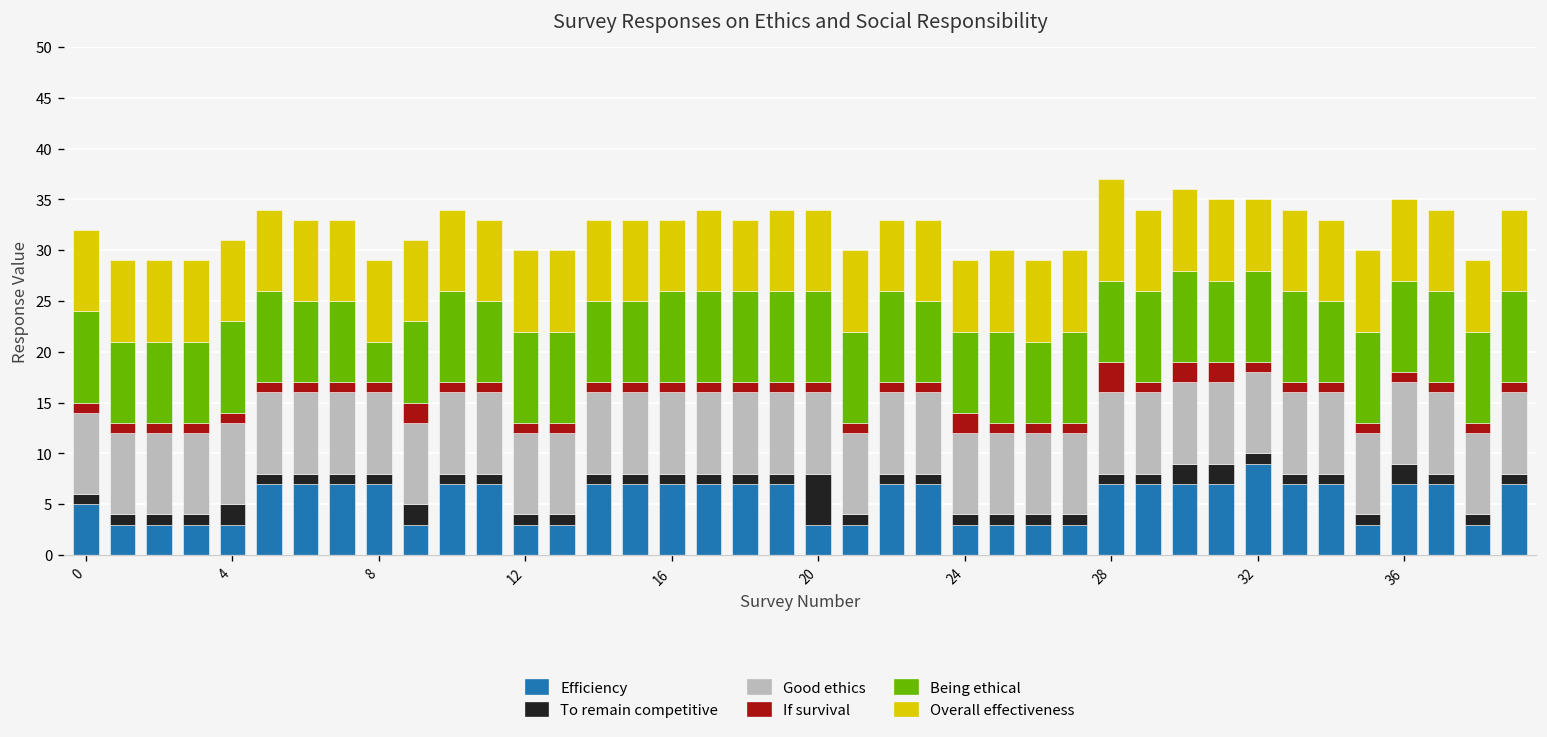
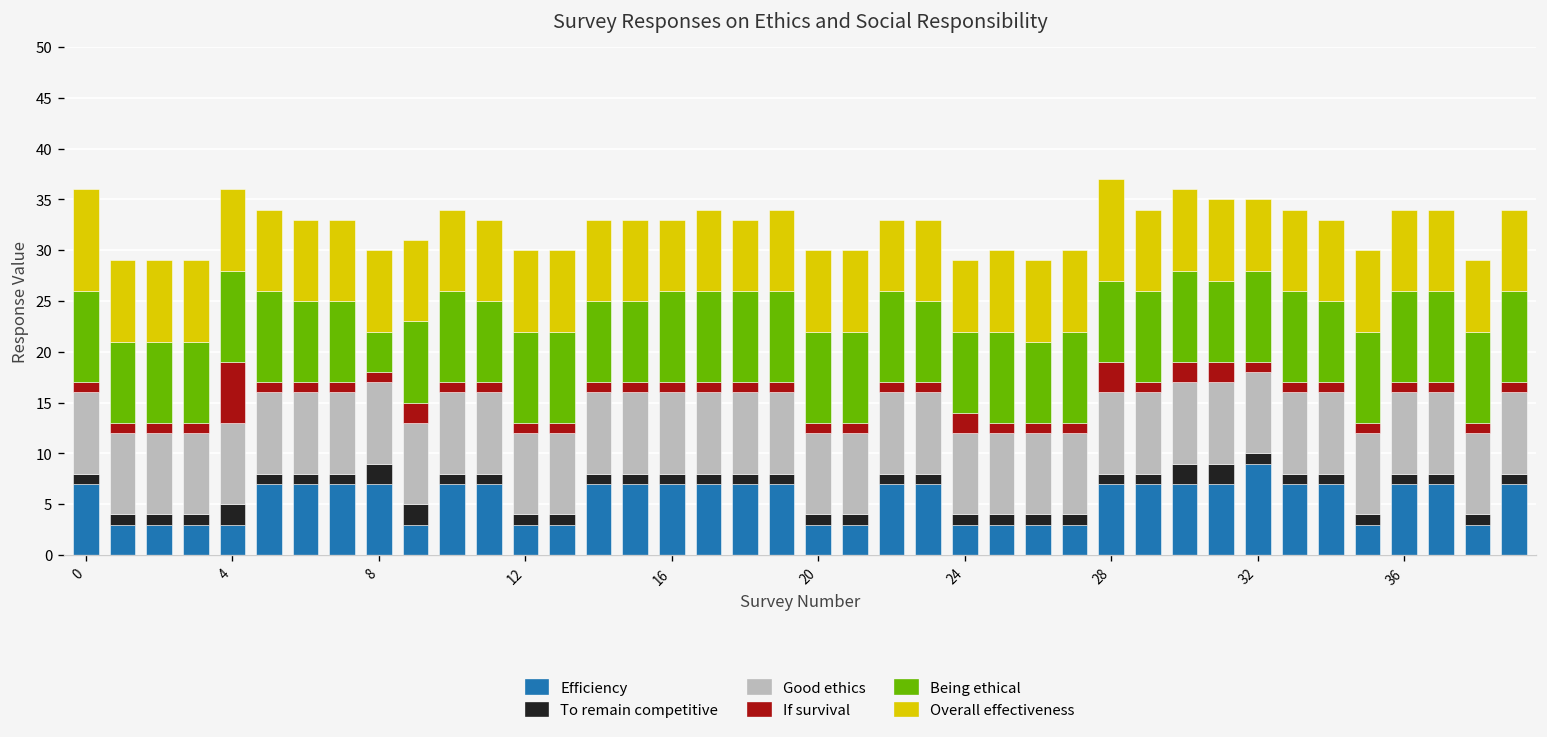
  {
    "Efficiency": {
-     "0": 5,
+     "0": 7,
      "4": 3,
      "8": 7,
      "12": 3,
      "16": 7,
      "20": 3,
      "24": 3,
      "28": 7,
      "32": 9,
      "36": 7
    },
    "To remain competitive": {
      "0": 1,
      "4": 2,
-     "8": 1,
+     "8": 2,
      "12": 1,
      "16": 1,
-     "20": 5,
+     "20": 1,
      "24": 1,
      "28": 1,
      "32": 1,
-     "36": 2
+     "36": 1
    },
    "Good ethics": {
      "0": 8,
      "4": 8,
      "8": 8,
      "12": 8,
      "16": 8,
      "20": 8,
      "24": 8,
      "28": 8,
      "32": 8,
      "36": 8
    },
    "If survival": {
      "0": 1,
-     "4": 1,
+     "4": 6,
      "8": 1,
      "12": 1,
      "16": 1,
      "20": 1,
      "24": 2,
      "28": 3,
      "32": 1,
      "36": 1
    },
    "Being ethical": {
      "0": 9,
      "4": 9,
      "8": 4,
      "12": 9,
      "16": 9,
      "20": 9,
      "24": 8,
      "28": 8,
      "32": 9,
      "36": 9
    },
    "Overall effectiveness": {
-     "0": 8,
+     "0": 10,
      "4": 8,
      "8": 8,
      "12": 8,
      "16": 7,
      "20": 8,
      "24": 7,
      "28": 10,
      "32": 7,
      "36": 8
    }
  }
